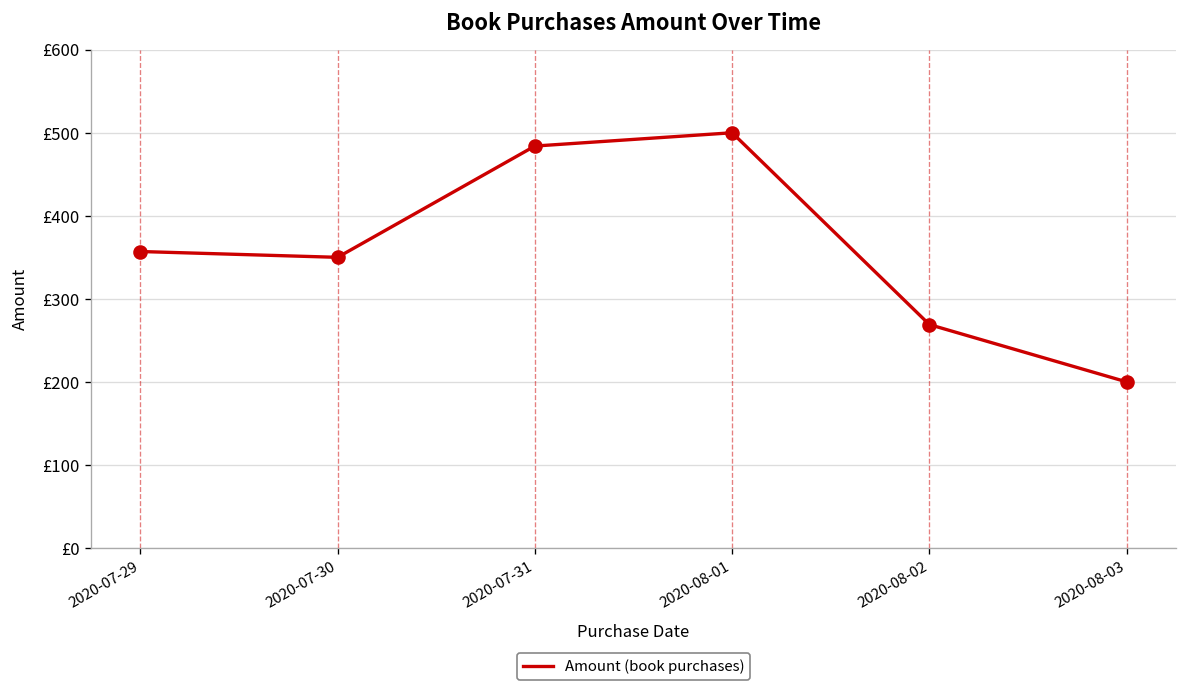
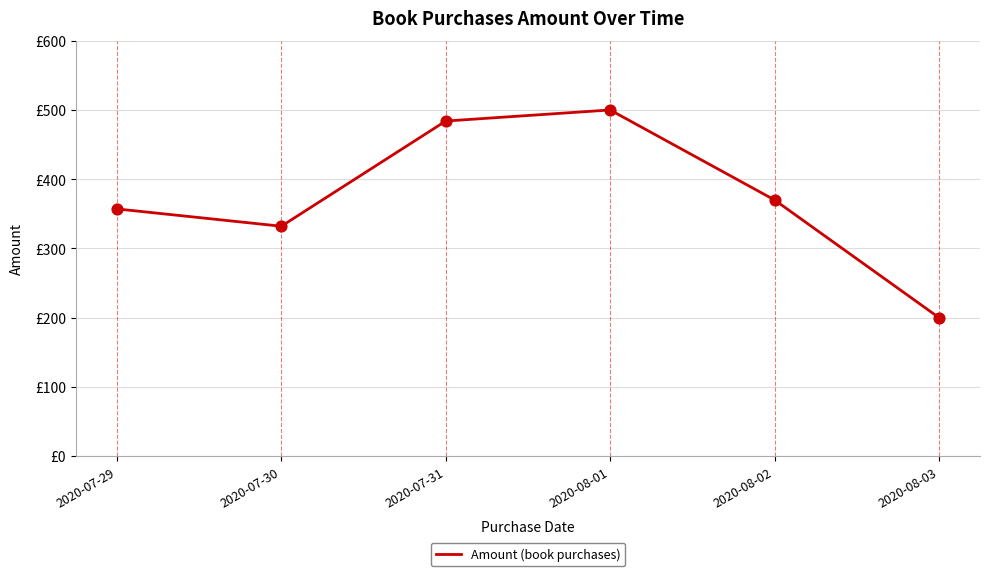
  {
    "2020-07-29": "£360",
-   "2020-07-30": "£350",
+   "2020-07-30": "£330",
    "2020-07-31": "£480",
    "2020-08-01": "£500",
-   "2020-08-02": "£270",
+   "2020-08-02": "£370",
    "2020-08-03": "£200"
  }
